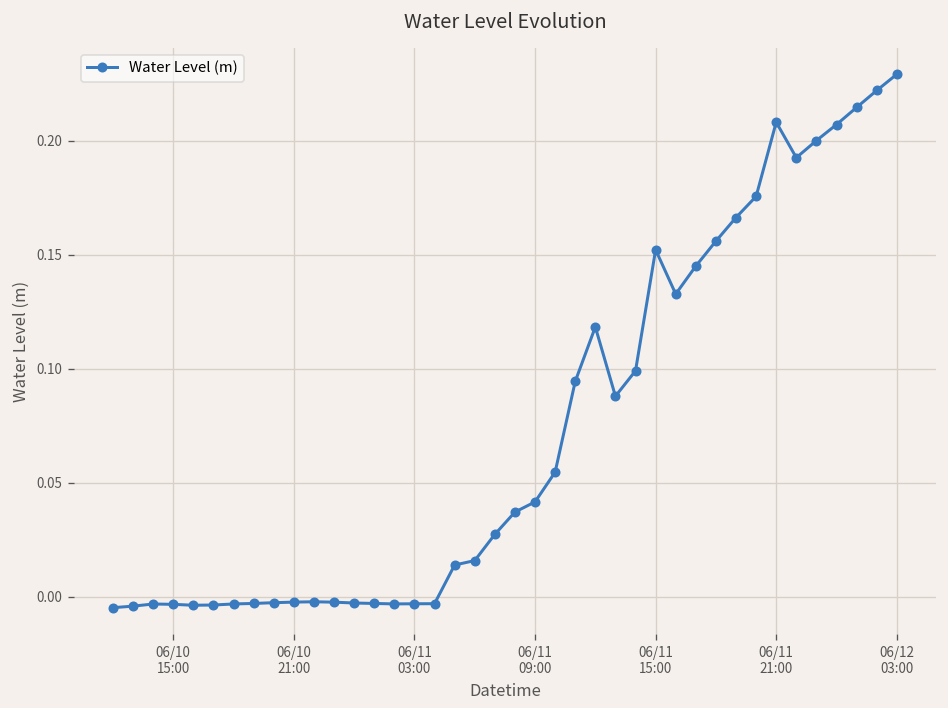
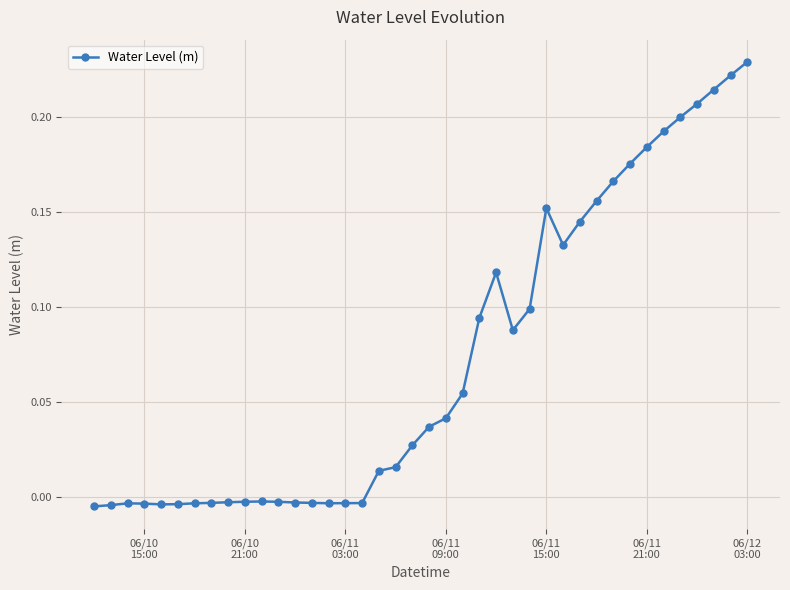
  {
    "06/10 15:00": -0.003,
    "06/10 21:00": -0.002,
    "06/11 03:00": -0.003,
    "06/11 09:00": 0.042,
    "06/11 15:00": 0.152,
-   "06/11 21:00": 0.208,
+   "06/11 21:00": 0.184,
    "06/12 03:00": 0.229
  }
